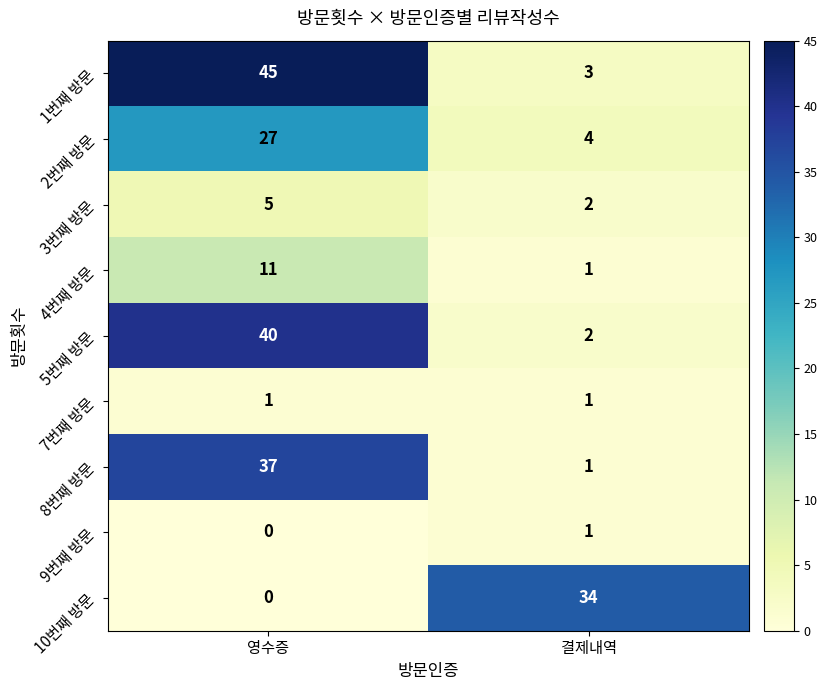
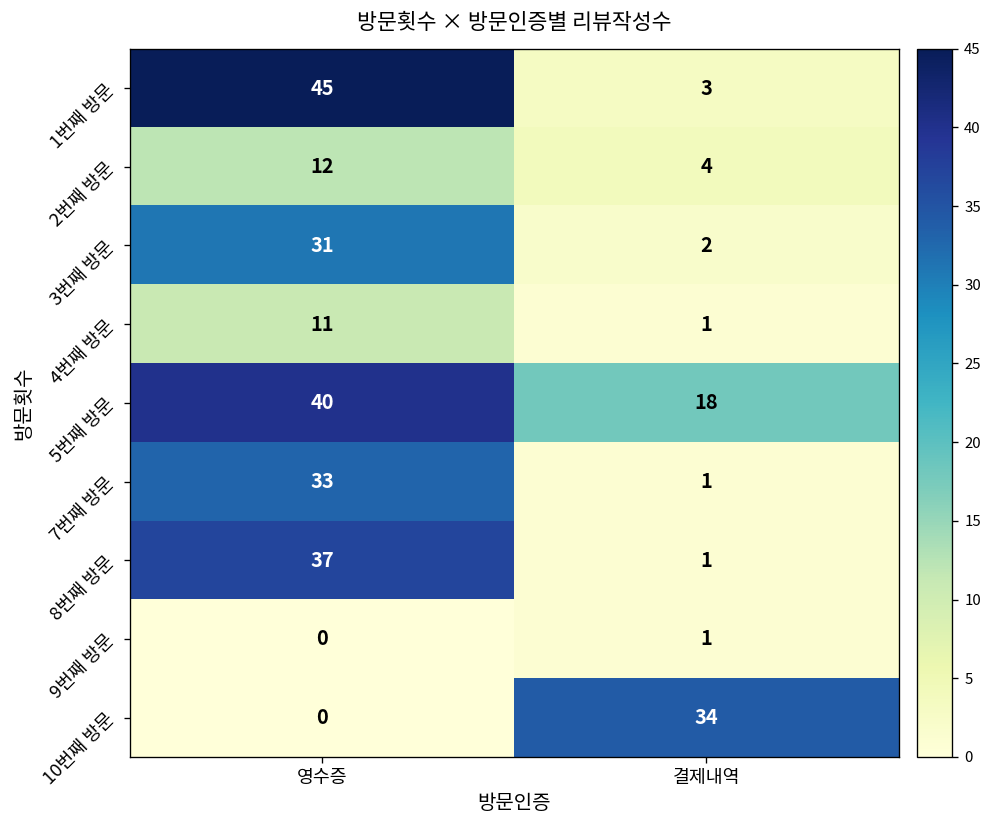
  {
    "1번째 방문": {
      "영수증": 45,
      "결제내역": 3
    },
    "2번째 방문": {
-     "영수증": 27,
+     "영수증": 12,
      "결제내역": 4
    },
    "3번째 방문": {
-     "영수증": 5,
+     "영수증": 31,
      "결제내역": 2
    },
    "4번째 방문": {
      "영수증": 11,
      "결제내역": 1
    },
    "5번째 방문": {
      "영수증": 40,
-     "결제내역": 2
+     "결제내역": 18
    },
    "7번째 방문": {
-     "영수증": 1,
+     "영수증": 33,
      "결제내역": 1
    },
    "8번째 방문": {
      "영수증": 37,
      "결제내역": 1
    },
    "9번째 방문": {
      "영수증": 0,
      "결제내역": 1
    },
    "10번째 방문": {
      "영수증": 0,
      "결제내역": 34
    }
  }
